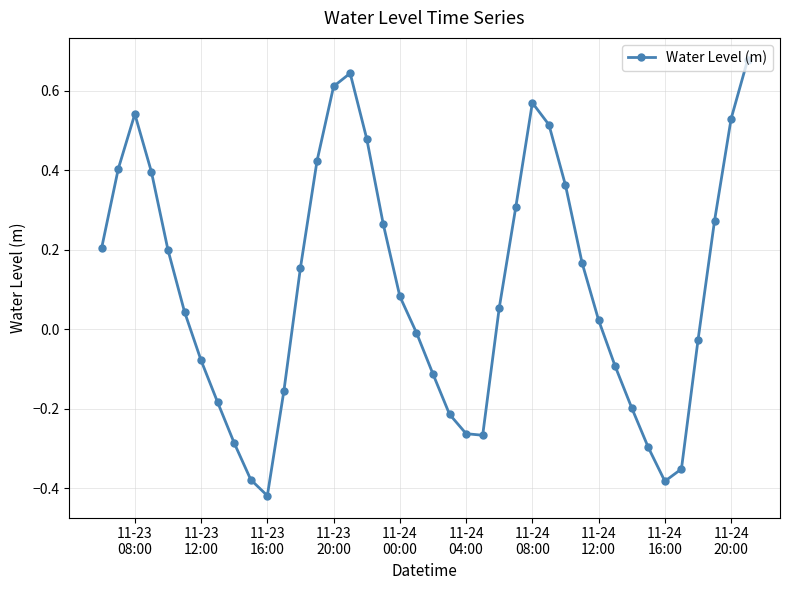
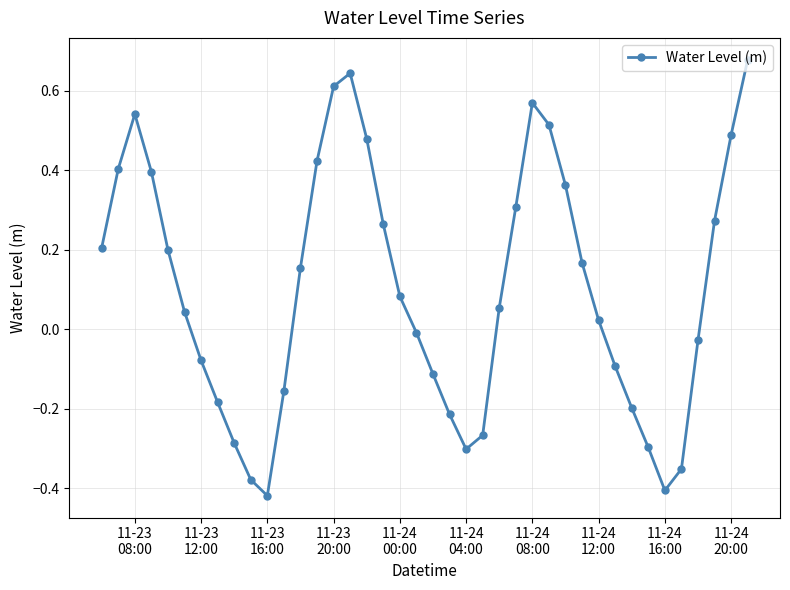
  {
    "11-23 08:00": 0.54,
    "11-23 12:00": -0.08,
    "11-23 16:00": -0.42,
    "11-23 20:00": 0.61,
    "11-24 00:00": 0.08,
-   "11-24 04:00": -0.26,
+   "11-24 04:00": -0.30,
    "11-24 08:00": 0.57,
    "11-24 12:00": 0.02,
-   "11-24 16:00": -0.38,
-   "11-24 20:00": 0.53
+   "11-24 16:00": -0.40,
+   "11-24 20:00": 0.49
  }
